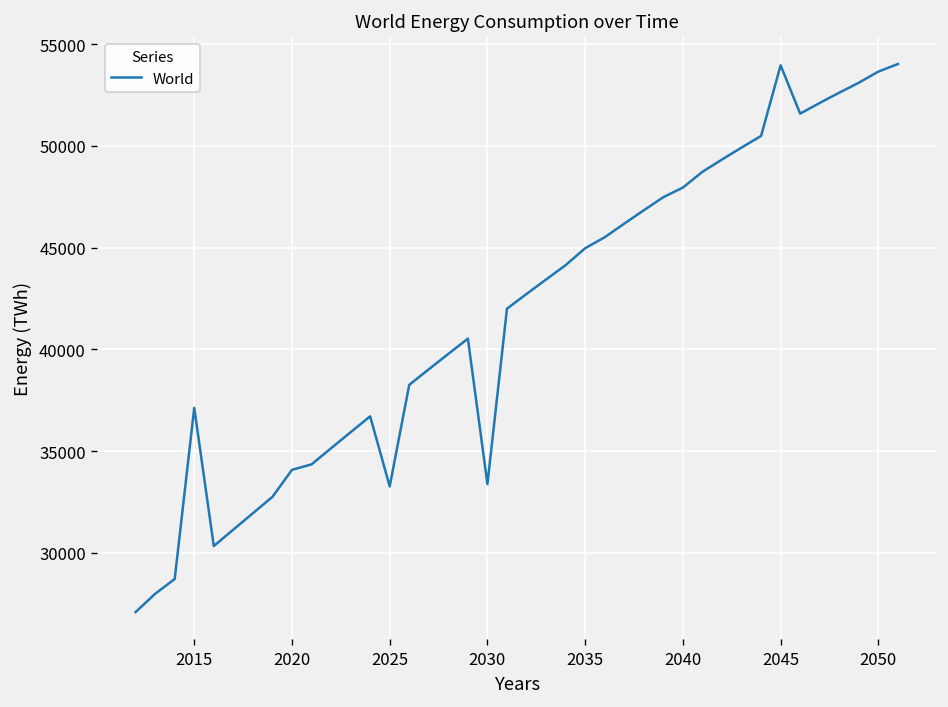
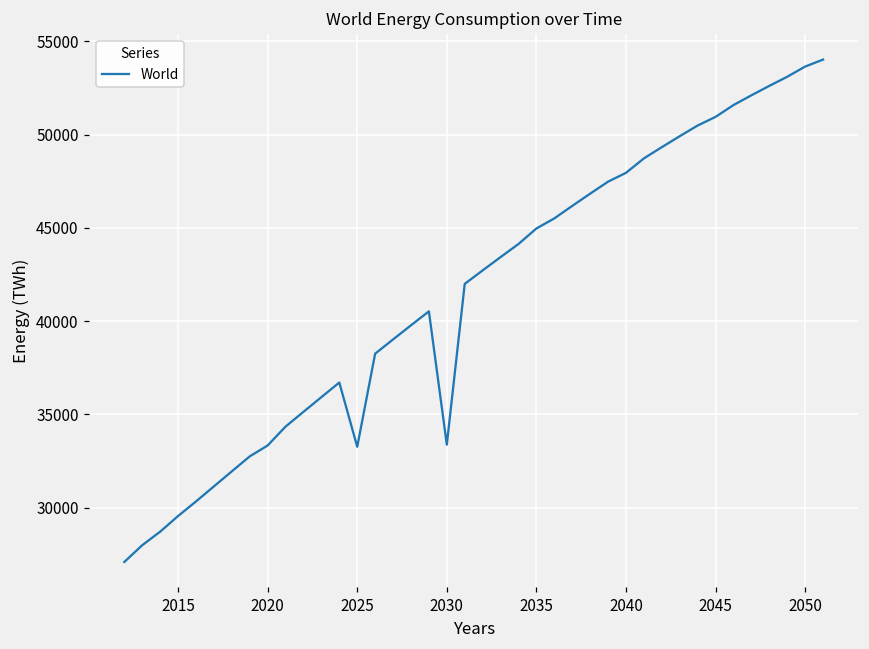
  {
-   "2015": 37100,
-   "2020": 34100,
+   "2015": 29500,
+   "2020": 33300,
    "2025": 33300,
    "2030": 33400,
    "2035": 45000,
    "2040": 47900,
-   "2045": 54000,
+   "2045": 50900,
    "2050": 53600
  }
